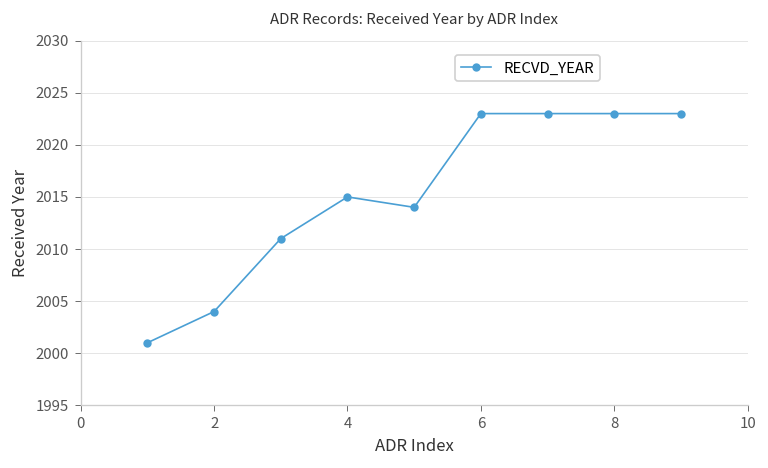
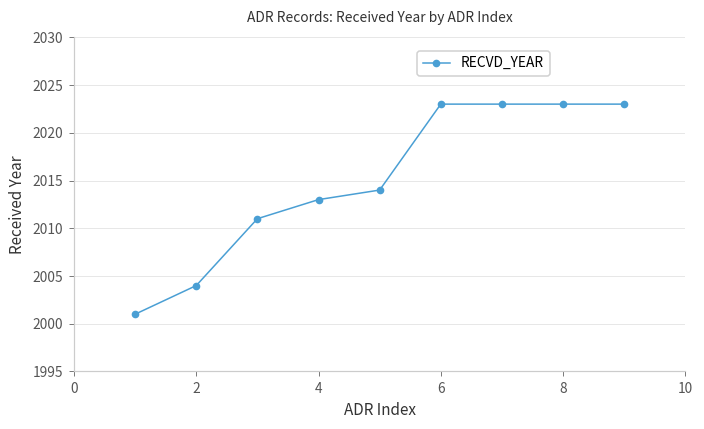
  {
    "2": 2004,
-   "4": 2015,
+   "4": 2013,
    "6": 2023,
    "8": 2023
  }
